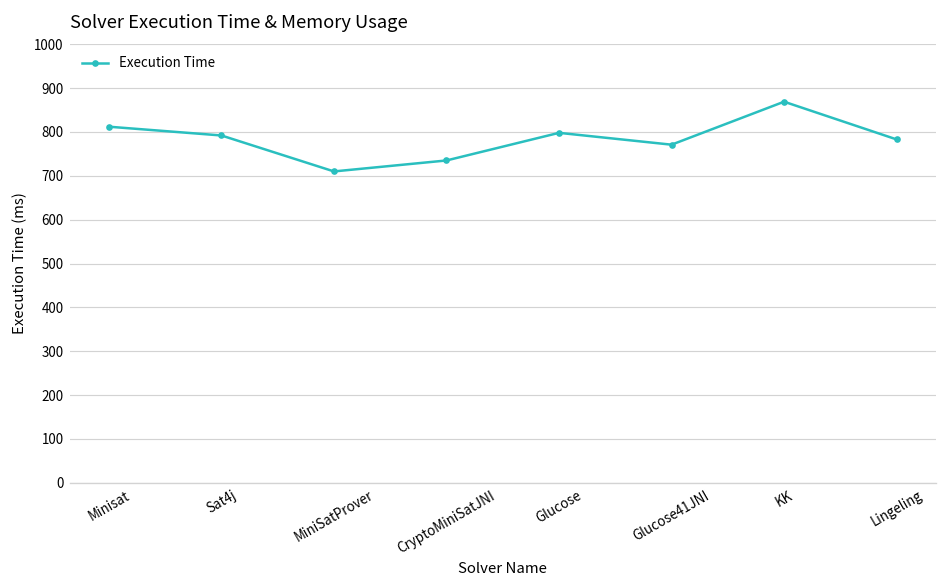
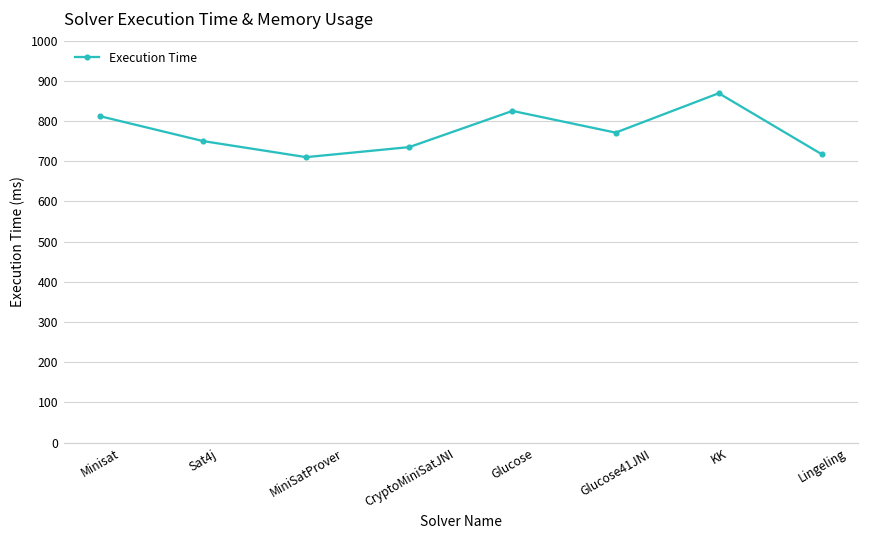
  {
    "Minisat": 810,
-   "Sat4j": 790,
+   "Sat4j": 750,
    "MiniSatProver": 710,
    "CryptoMiniSatJNI": 740,
-   "Glucose": 800,
+   "Glucose": 830,
    "Glucose41JNI": 770,
    "KK": 870,
-   "Lingeling": 780
+   "Lingeling": 720
  }
